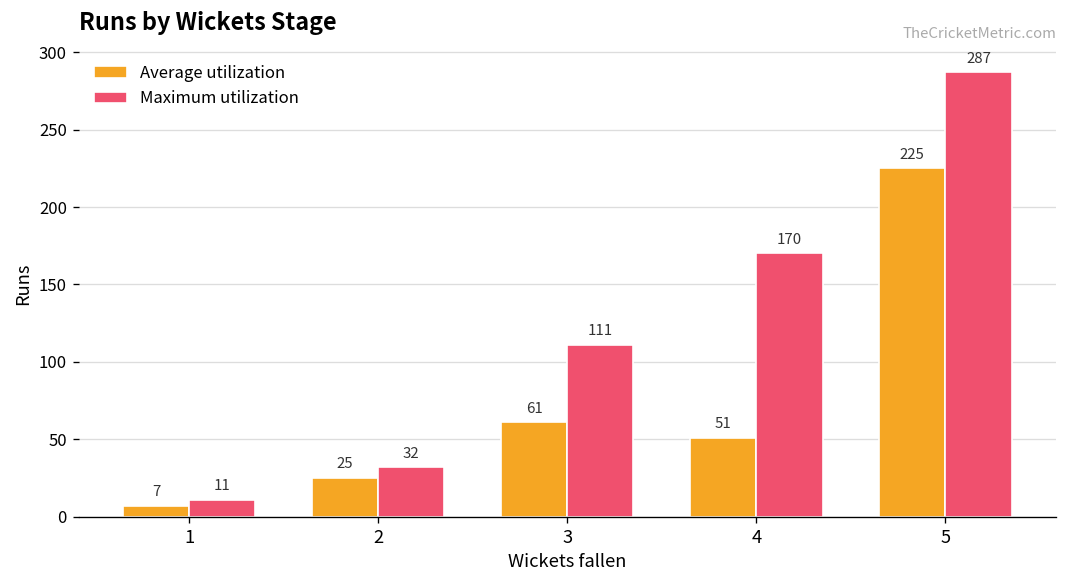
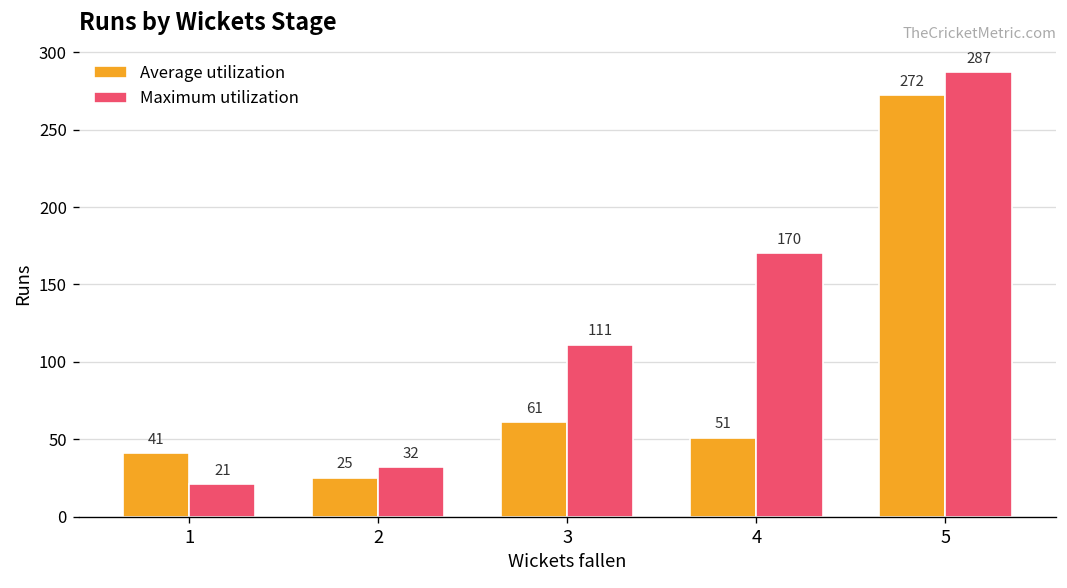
  {
    "Average utilization": {
-     "1": 7,
+     "1": 41,
      "2": 25,
      "3": 61,
      "4": 51,
-     "5": 225
+     "5": 272
    },
    "Maximum utilization": {
-     "1": 11,
+     "1": 21,
      "2": 32,
      "3": 111,
      "4": 170,
      "5": 287
    }
  }
